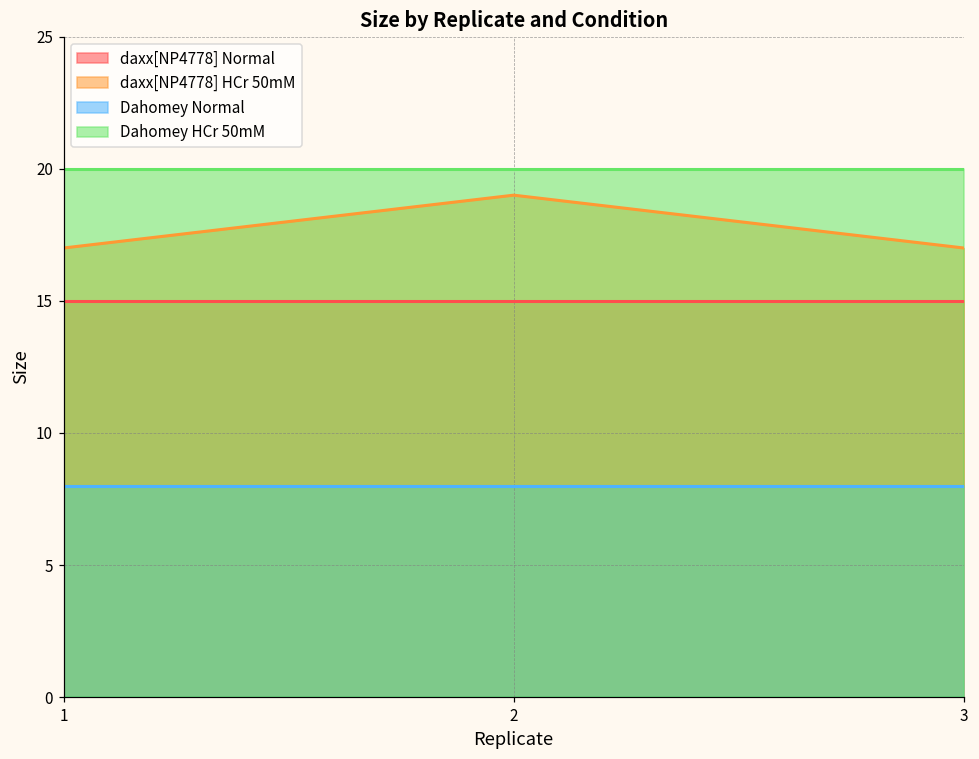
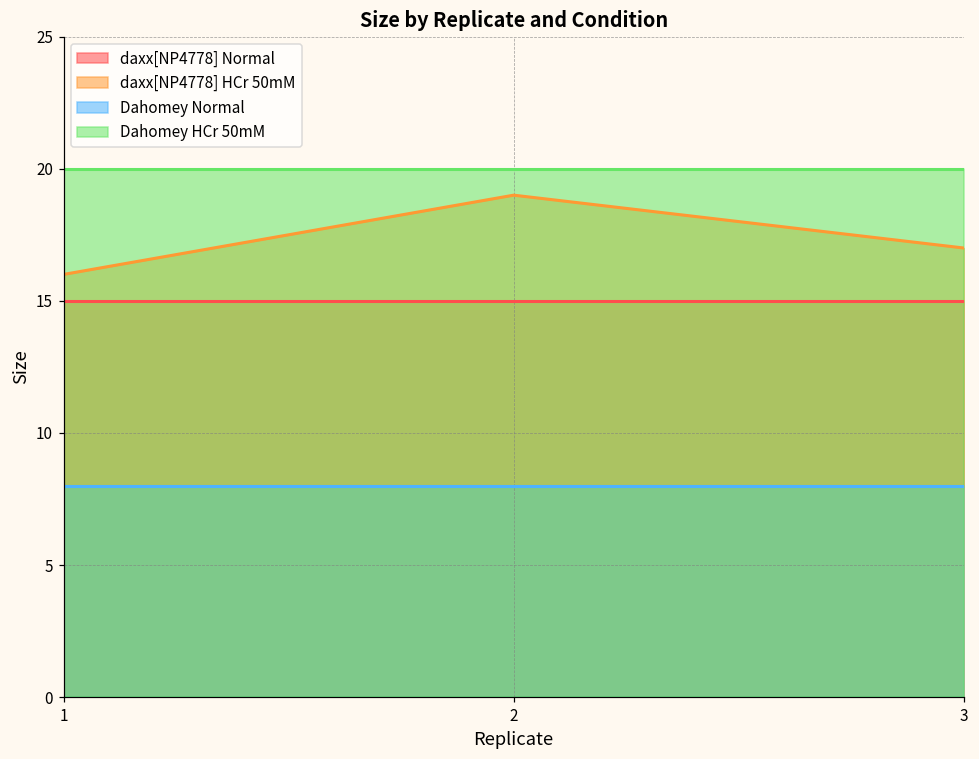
  {
    "daxx[NP4778] Normal": {
      "1": 15,
      "2": 15,
      "3": 15
    },
    "daxx[NP4778] HCr 50mM": {
-     "1": 17,
+     "1": 16,
      "2": 19,
      "3": 17
    },
    "Dahomey Normal": {
      "1": 8,
      "2": 8,
      "3": 8
    },
    "Dahomey HCr 50mM": {
      "1": 20,
      "2": 20,
      "3": 20
    }
  }
